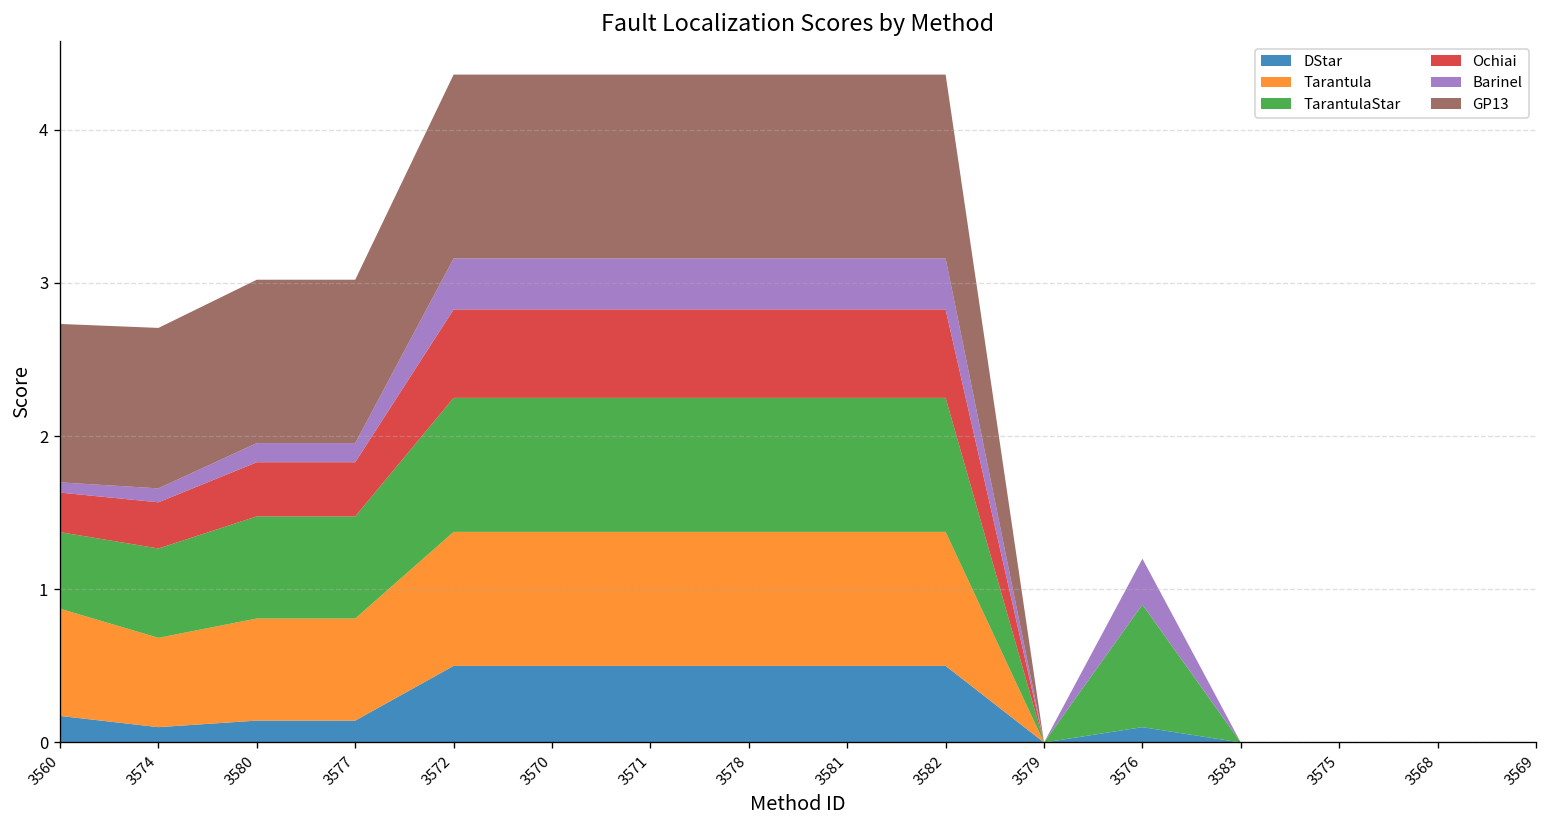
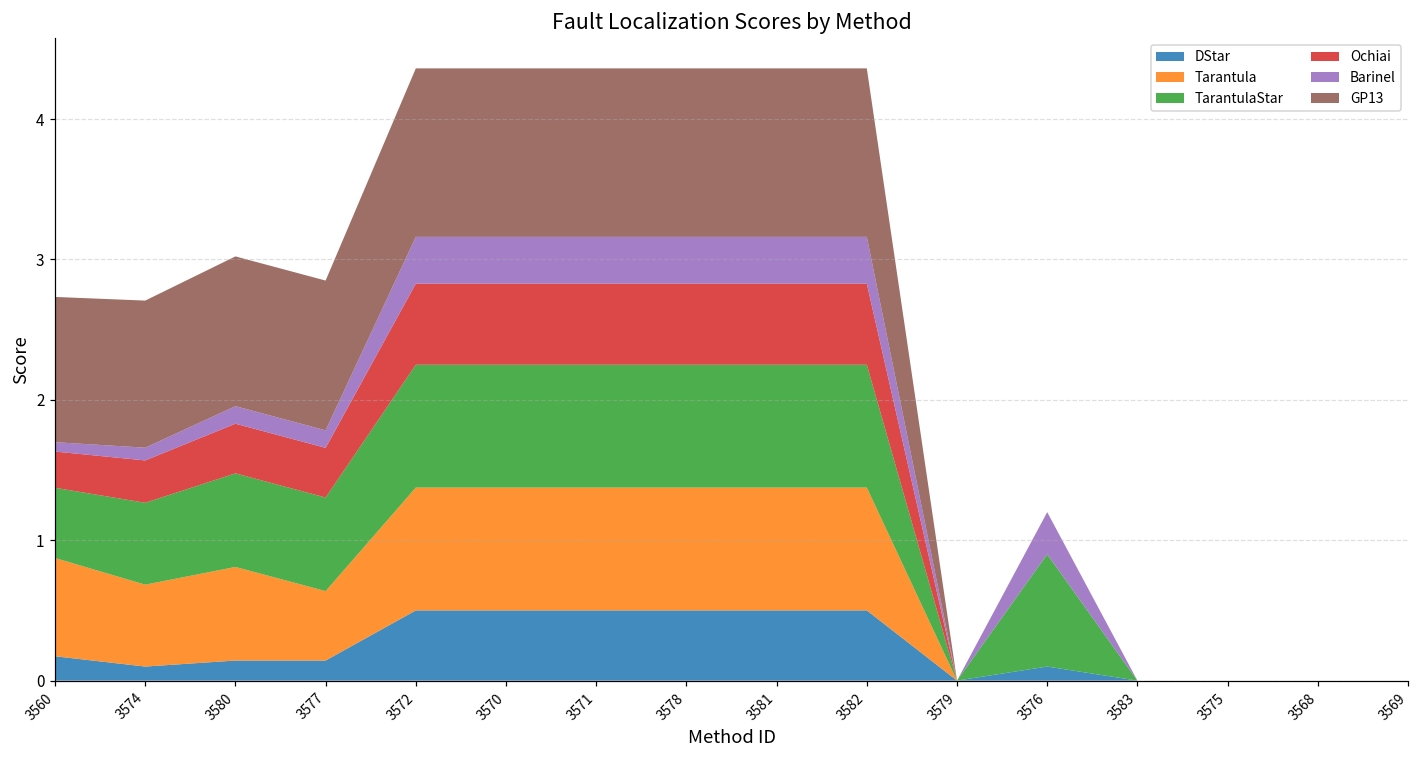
  {
    "DStar": {
      "3560": 0.17,
      "3574": 0.10,
      "3580": 0.14,
      "3577": 0.14,
      "3572": 0.50,
      "3570": 0.50,
      "3571": 0.50,
      "3578": 0.50,
      "3581": 0.50,
      "3582": 0.50
    },
    "Tarantula": {
      "3560": 0.70,
      "3574": 0.58,
      "3580": 0.67,
-     "3577": 0.67,
+     "3577": 0.49,
      "3572": 0.88,
      "3570": 0.88,
      "3571": 0.88,
      "3578": 0.88,
      "3581": 0.88,
      "3582": 0.88
    },
    "TarantulaStar": {
      "3560": 0.50,
      "3574": 0.58,
      "3580": 0.67,
      "3577": 0.67,
      "3572": 0.88,
      "3570": 0.88,
      "3571": 0.88,
      "3578": 0.88,
      "3581": 0.88,
      "3582": 0.88
    },
    "Ochiai": {
      "3560": 0.26,
      "3574": 0.30,
      "3580": 0.35,
      "3577": 0.35,
      "3572": 0.58,
      "3570": 0.58,
      "3571": 0.58,
      "3578": 0.58,
      "3581": 0.58,
      "3582": 0.58
    },
    "Barinel": {
      "3560": 0.07,
      "3574": 0.09,
      "3580": 0.13,
      "3577": 0.13,
      "3572": 0.33,
      "3570": 0.33,
      "3571": 0.33,
      "3578": 0.33,
      "3581": 0.33,
      "3582": 0.33
    },
    "GP13": {
      "3560": 1.03,
      "3574": 1.05,
      "3580": 1.07,
      "3577": 1.07,
      "3572": 1.20,
      "3570": 1.20,
      "3571": 1.20,
      "3578": 1.20,
      "3581": 1.20,
      "3582": 1.20
    }
  }
